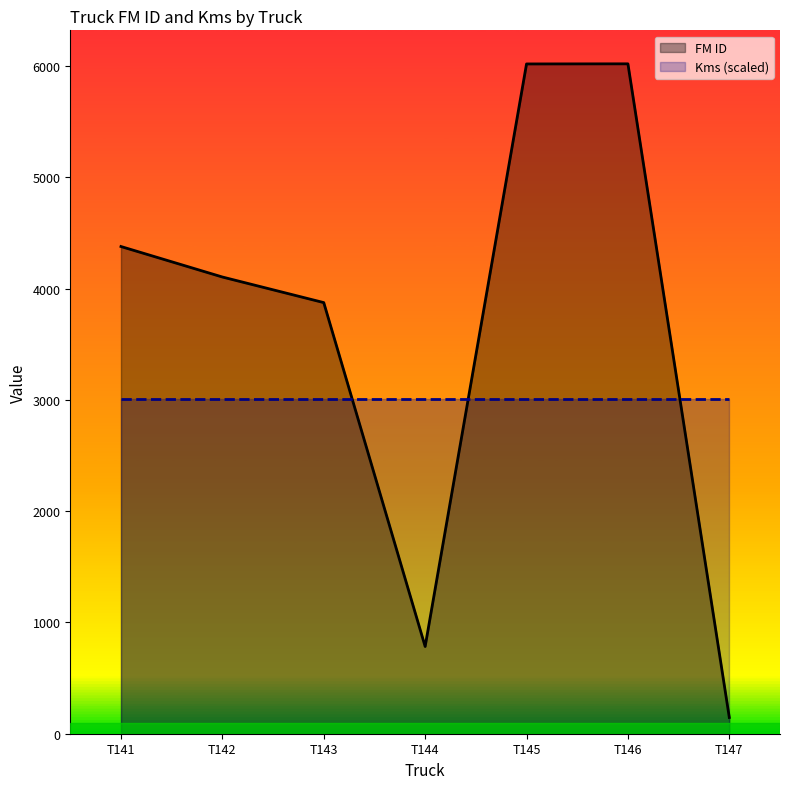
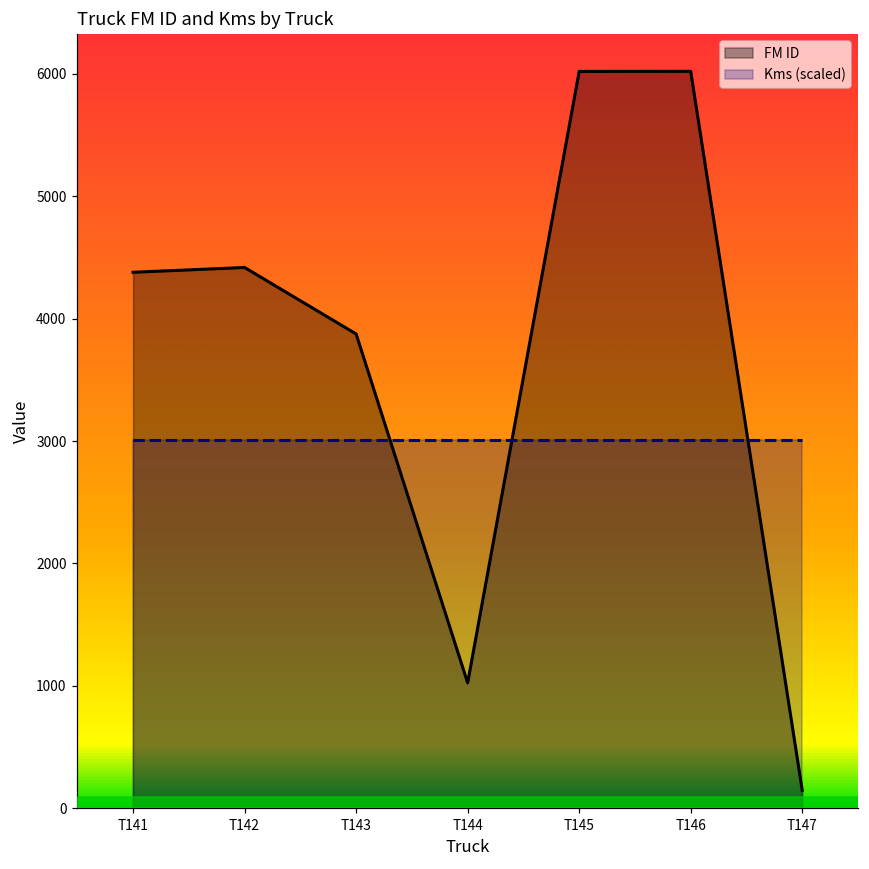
  {
    "FM ID": {
      "T141": 4380,
-     "T142": 4110,
+     "T142": 4420,
      "T143": 3880,
-     "T144": 780,
+     "T144": 1020,
      "T145": 6020,
      "T146": 6020,
      "T147": 150
    },
    "Kms (scaled)": {
      "T141": 3010,
      "T142": 3010,
      "T143": 3010,
      "T144": 3010,
      "T145": 3010,
      "T146": 3010,
      "T147": 3010
    }
  }
